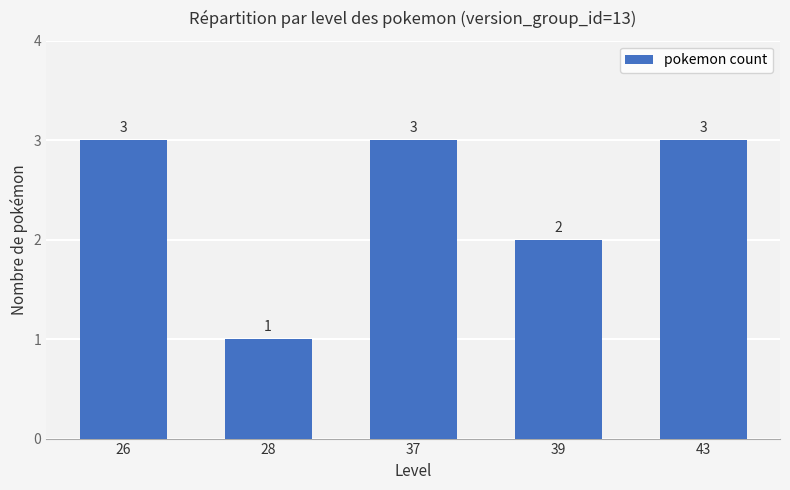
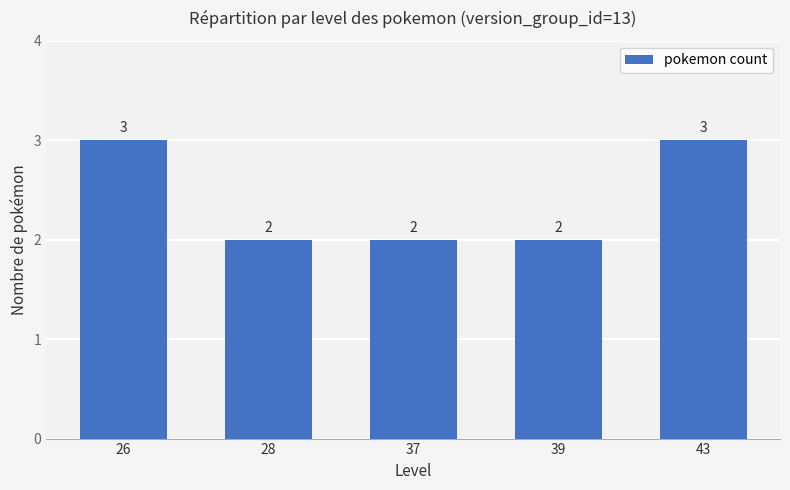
  {
    "26": 3,
-   "28": 1,
-   "37": 3,
+   "28": 2,
+   "37": 2,
    "39": 2,
    "43": 3
  }
